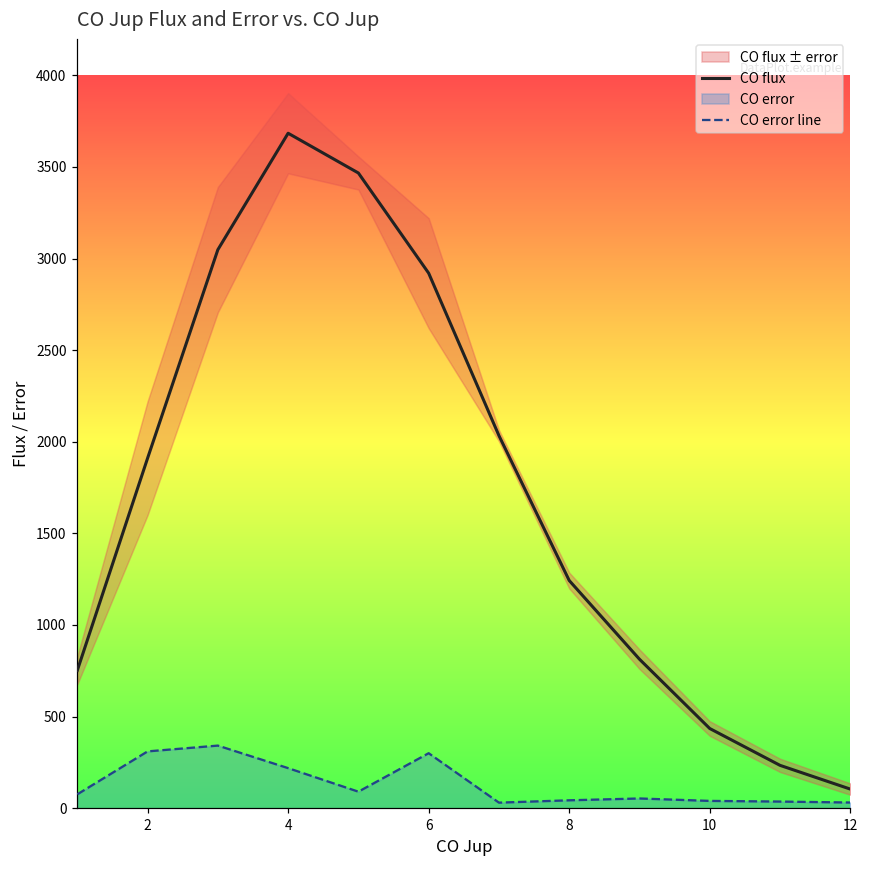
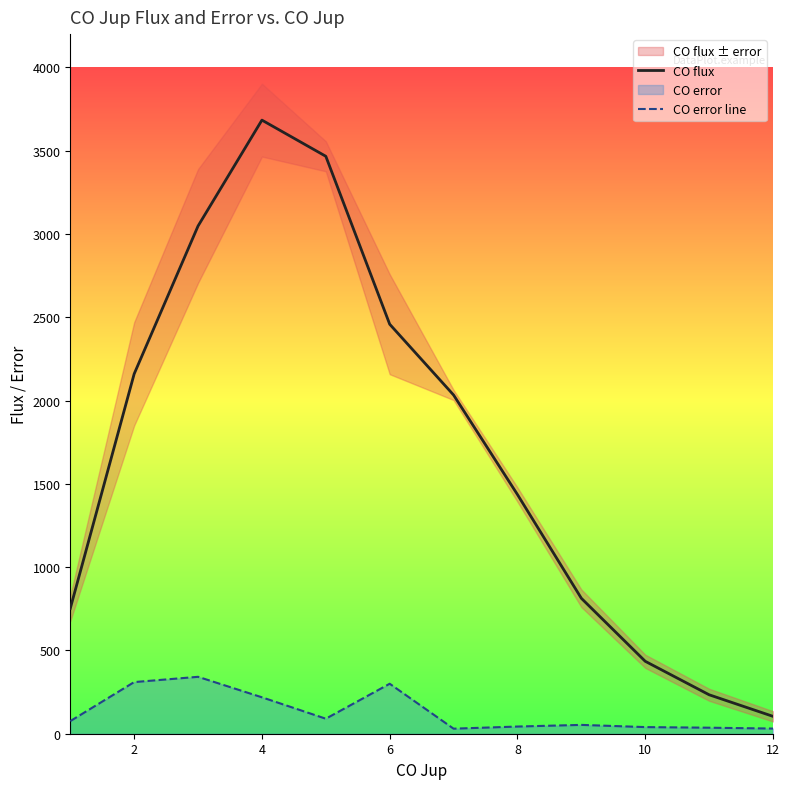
  {
    "CO flux": {
-     "2": 1910,
+     "2": 2160,
      "4": 3680,
-     "6": 2920,
-     "8": 1240,
+     "6": 2460,
+     "8": 1440,
      "10": 430,
      "12": 100
    },
    "CO error": {
      "2": 310,
      "4": 220,
      "6": 300,
      "8": 40,
      "10": 40,
      "12": 30
    }
  }
